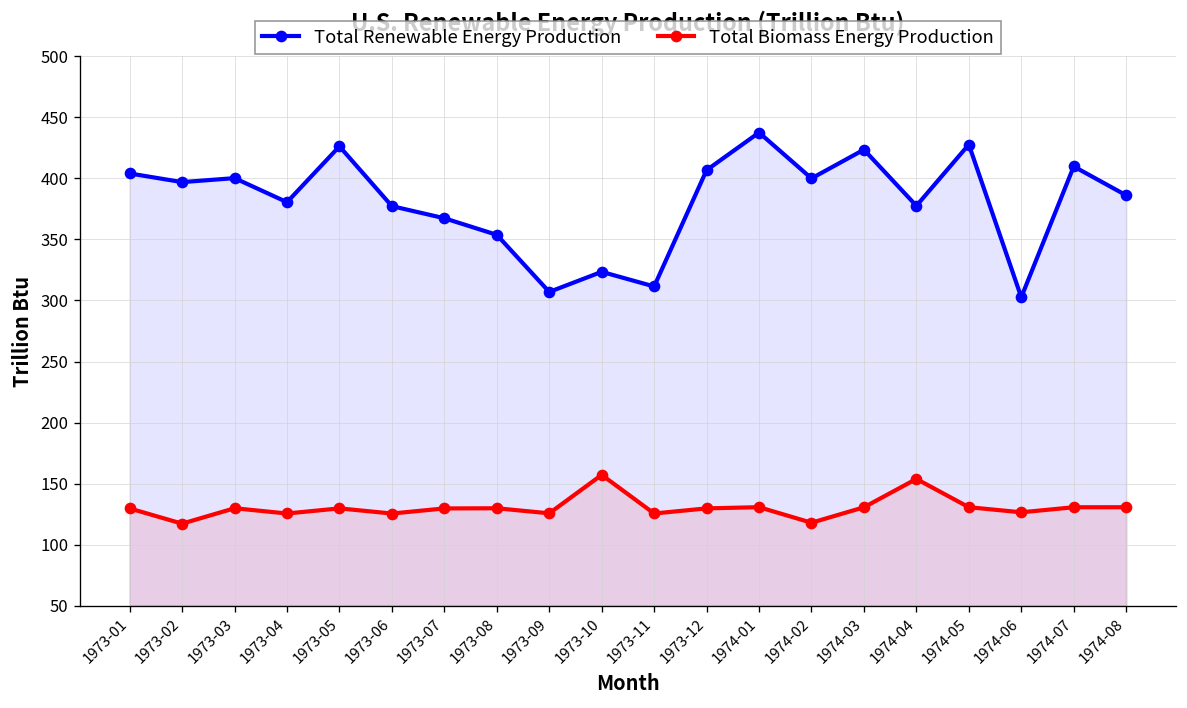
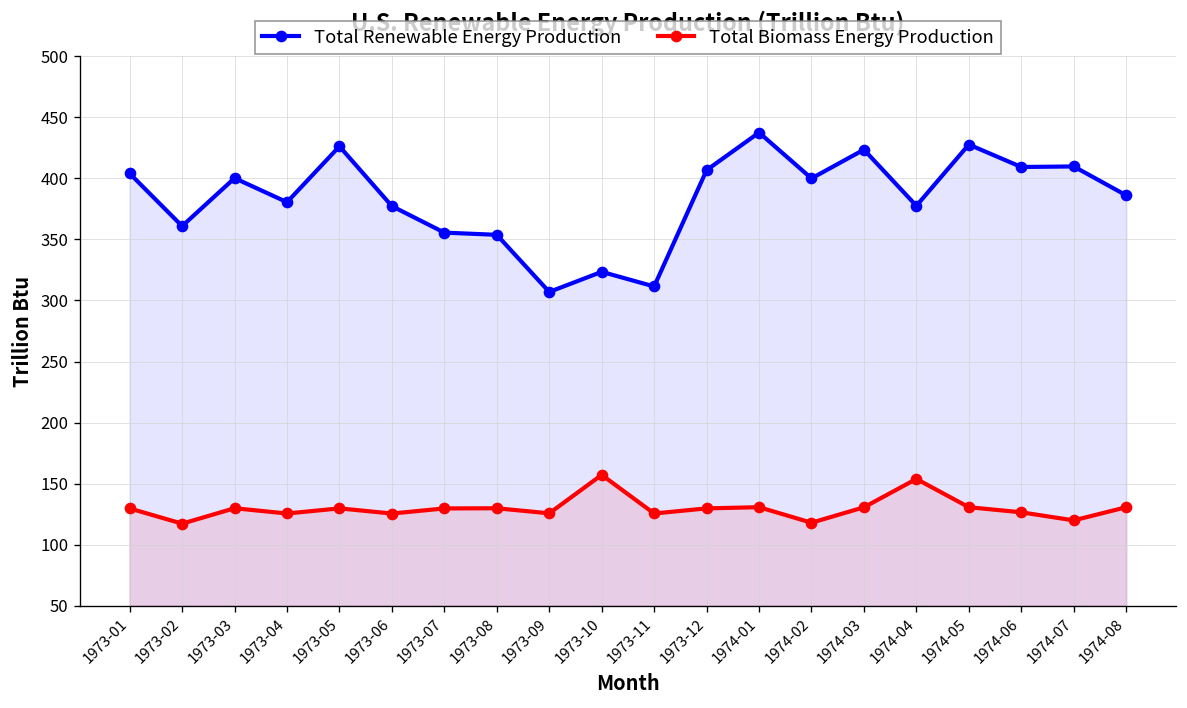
  {
    "Total Renewable Energy Production": {
      "1973-01": 404,
-     "1973-02": 397,
+     "1973-02": 361,
      "1973-03": 400,
      "1973-04": 380,
      "1973-05": 426,
      "1973-06": 377,
-     "1973-07": 367,
+     "1973-07": 356,
      "1973-08": 354,
      "1973-09": 307,
      "1973-10": 323,
      "1973-11": 311,
      "1973-12": 407,
      "1974-01": 437,
      "1974-02": 400,
      "1974-03": 423,
      "1974-04": 377,
      "1974-05": 428,
-     "1974-06": 303,
+     "1974-06": 409,
      "1974-07": 410,
      "1974-08": 386
    },
    "Total Biomass Energy Production": {
      "1973-01": 130,
      "1973-02": 117,
      "1973-03": 130,
      "1973-04": 126,
      "1973-05": 130,
      "1973-06": 126,
      "1973-07": 130,
      "1973-08": 130,
      "1973-09": 126,
      "1973-10": 157,
      "1973-11": 126,
      "1973-12": 130,
      "1974-01": 131,
      "1974-02": 118,
      "1974-03": 131,
      "1974-04": 154,
      "1974-05": 131,
      "1974-06": 127,
-     "1974-07": 131,
+     "1974-07": 120,
      "1974-08": 131
    }
  }
